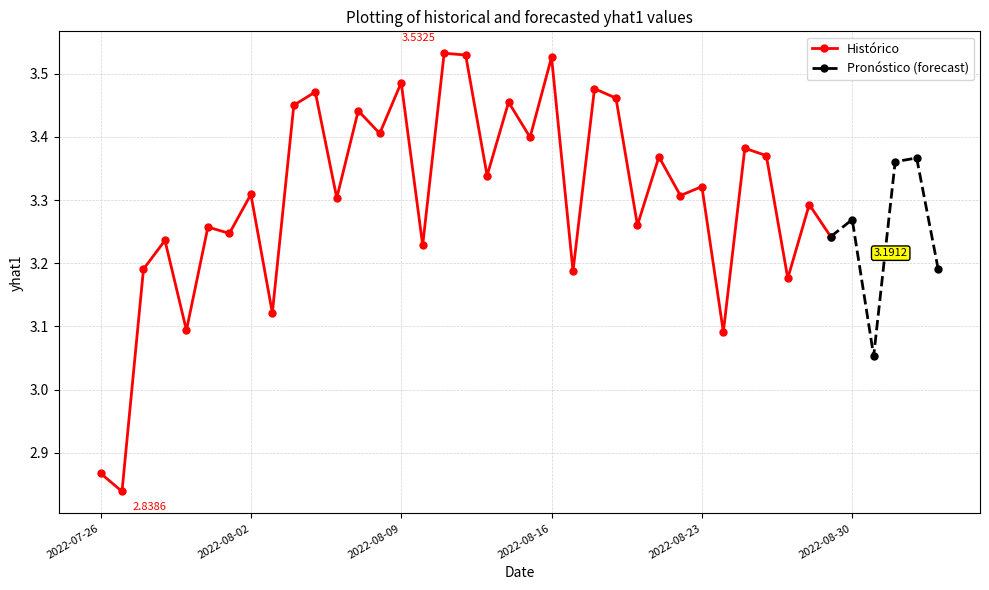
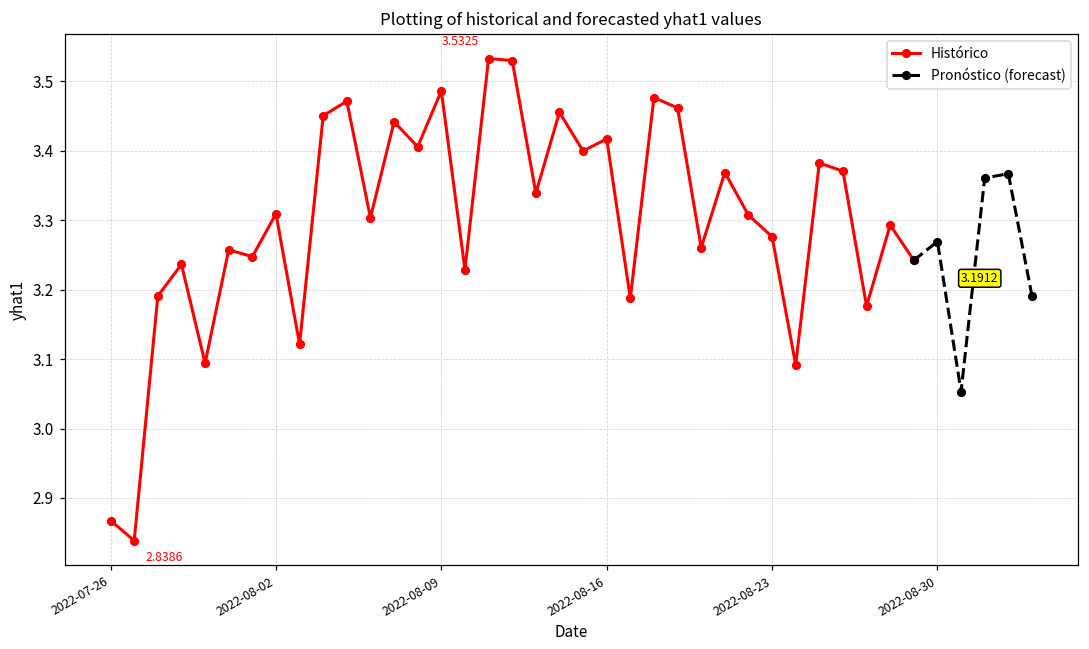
  {
    "Histórico": {
      "2022-07-26": 2.87,
      "2022-08-02": 3.31,
      "2022-08-09": 3.49,
-     "2022-08-16": 3.53,
-     "2022-08-23": 3.32
+     "2022-08-16": 3.42,
+     "2022-08-23": 3.28
    },
    "Pronóstico (forecast)": {
      "2022-08-30": 3.27
    }
  }
